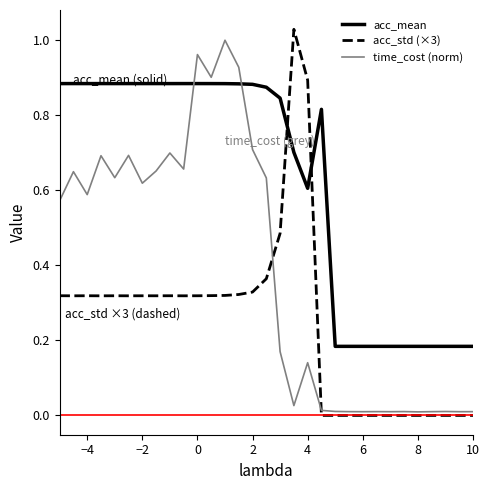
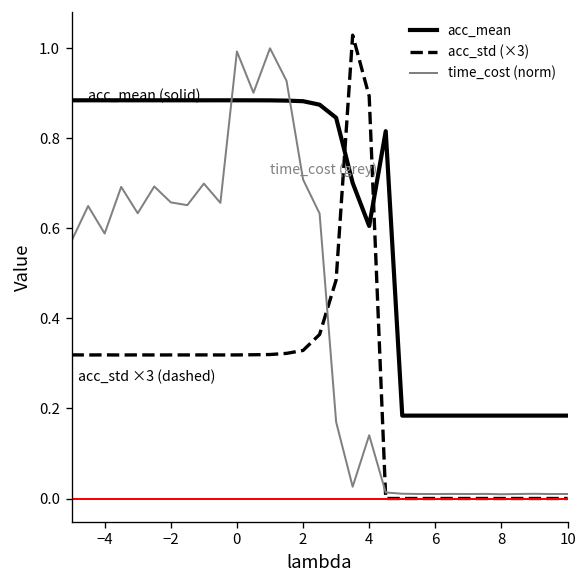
  {
    "time_cost (norm)": {
      "−4": 0.59,
-     "−2": 0.62,
-     "0": 0.96,
+     "−2": 0.66,
+     "0": 0.99,
      "2": 0.71,
      "4": 0.14,
      "6": 0.01,
      "8": 0.01,
      "10": 0.01
    }
  }
